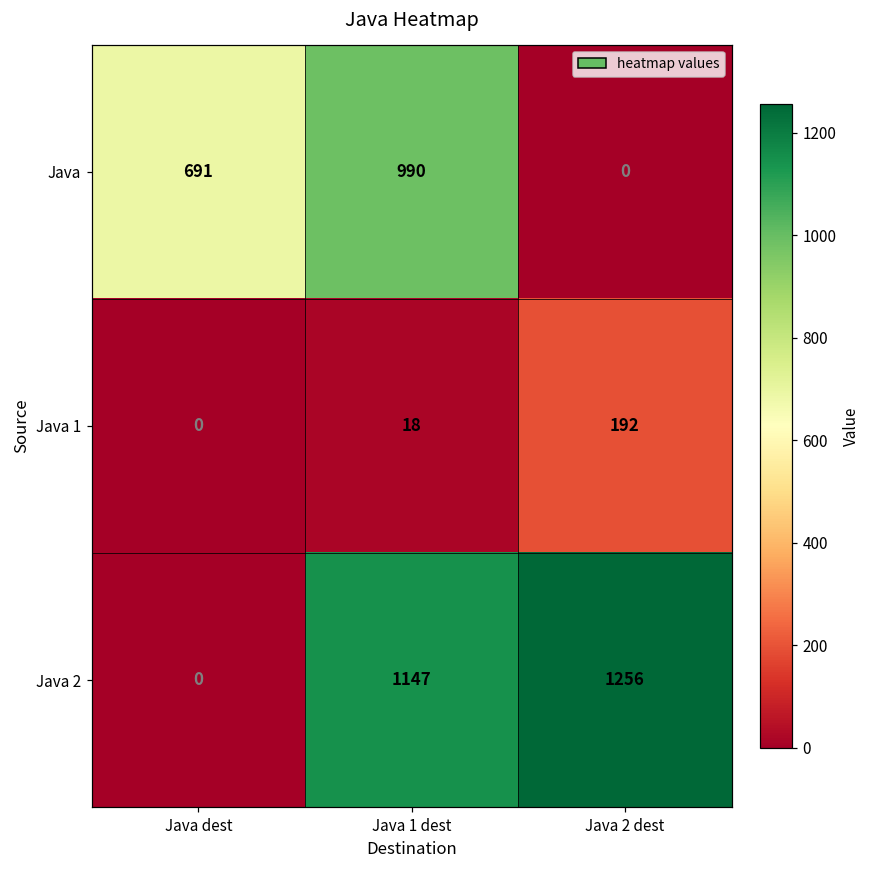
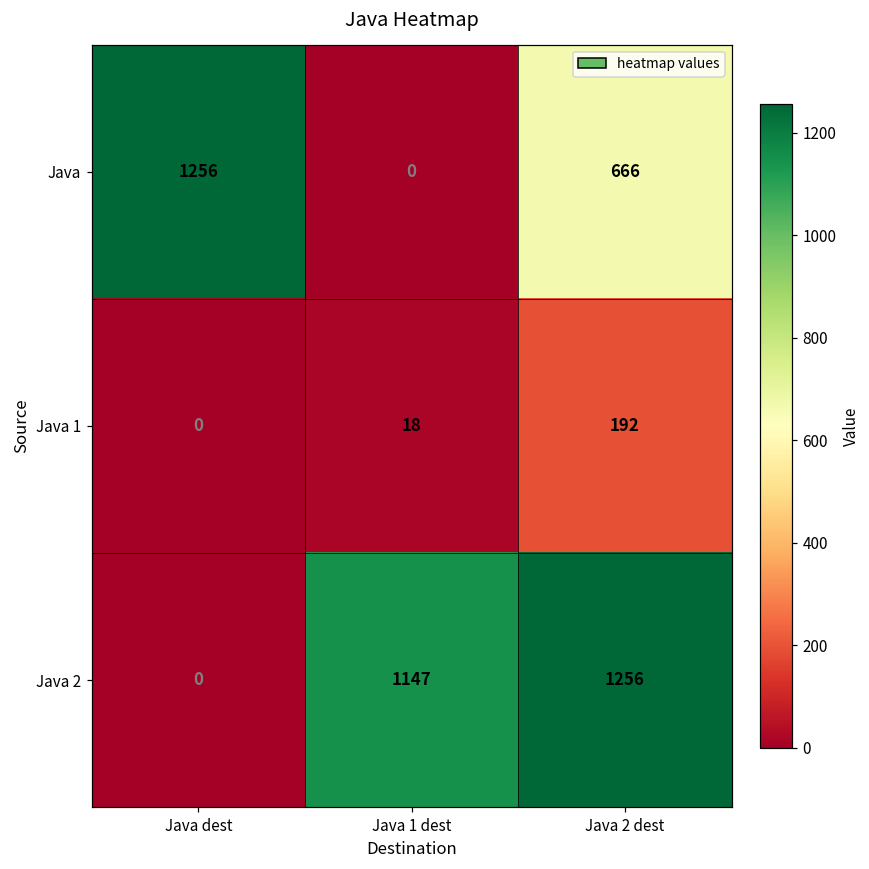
  {
    "Java": {
-     "Java dest": 691,
-     "Java 1 dest": 990,
-     "Java 2 dest": 0
+     "Java dest": 1256,
+     "Java 1 dest": 0,
+     "Java 2 dest": 666
    },
    "Java 1": {
      "Java dest": 0,
      "Java 1 dest": 18,
      "Java 2 dest": 192
    },
    "Java 2": {
      "Java dest": 0,
      "Java 1 dest": 1147,
      "Java 2 dest": 1256
    }
  }
